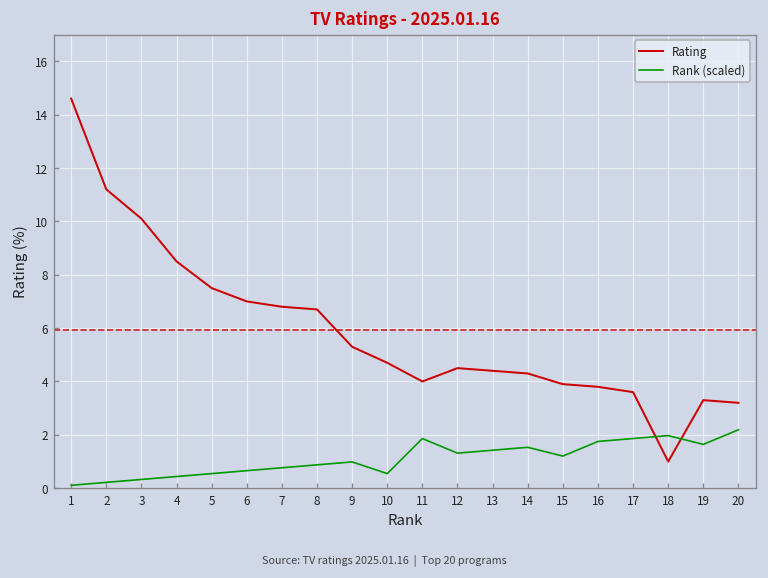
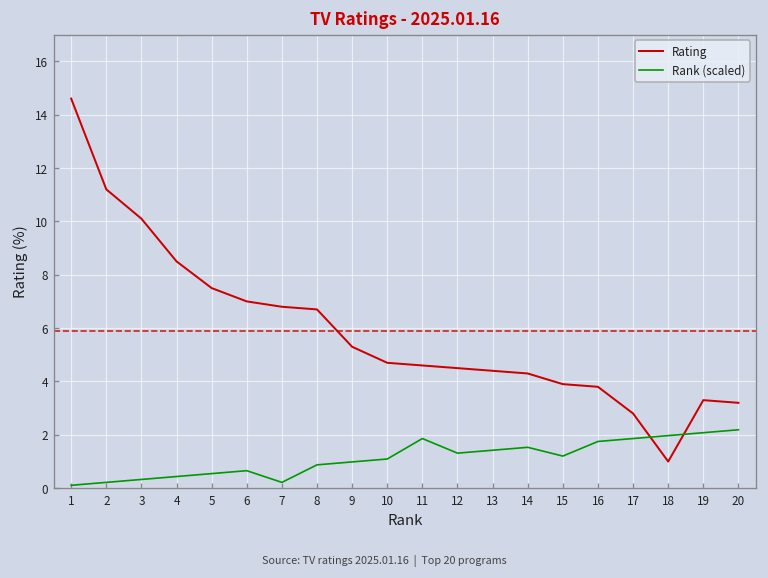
  {
    "Rating": {
      "1": 14.6,
      "2": 11.2,
      "3": 10.1,
      "4": 8.5,
      "5": 7.5,
      "6": 7.0,
      "7": 6.8,
      "8": 6.7,
      "9": 5.3,
      "10": 4.7,
-     "11": 4.0,
+     "11": 4.6,
      "12": 4.5,
      "13": 4.4,
      "14": 4.3,
      "15": 3.9,
      "16": 3.8,
-     "17": 3.6,
+     "17": 2.8,
      "18": 1.0,
      "19": 3.3,
      "20": 3.2
    },
    "Rank (scaled)": {
      "1": 0.1,
      "2": 0.2,
      "3": 0.3,
      "4": 0.4,
      "5": 0.5,
      "6": 0.7,
-     "7": 0.8,
+     "7": 0.2,
      "8": 0.9,
      "9": 1.0,
-     "10": 0.5,
+     "10": 1.1,
      "11": 1.9,
      "12": 1.3,
      "13": 1.4,
      "14": 1.5,
      "15": 1.2,
      "16": 1.8,
      "17": 1.9,
      "18": 2.0,
-     "19": 1.6,
+     "19": 2.1,
      "20": 2.2
    }
  }
